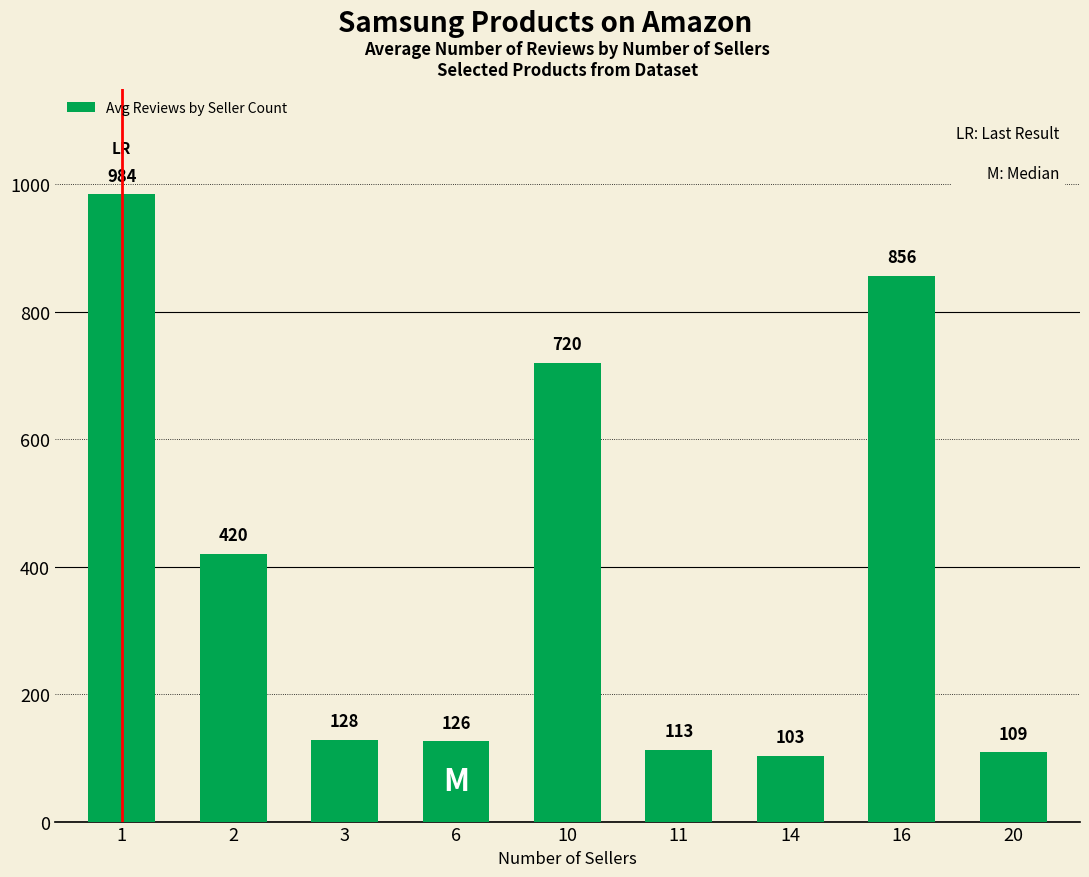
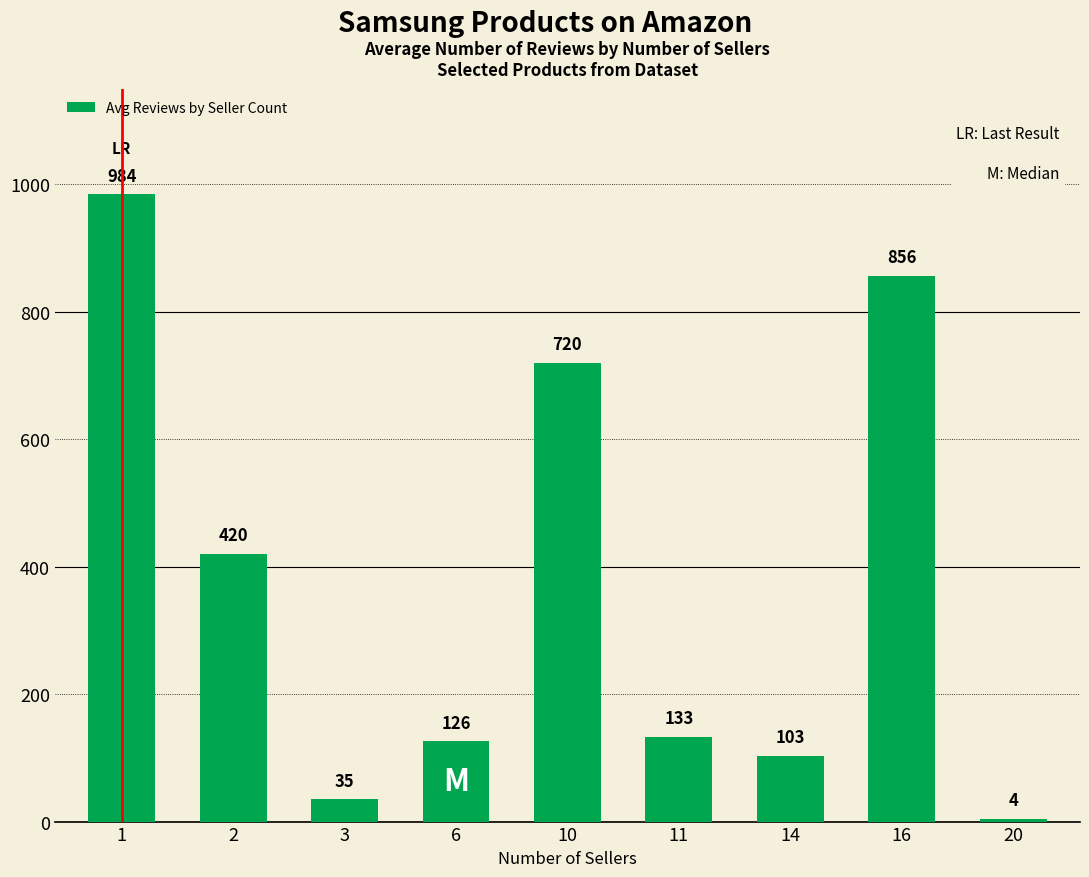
  {
    "1": 984,
    "2": 420,
-   "3": 128,
+   "3": 35,
    "6": 126,
    "10": 720,
-   "11": 113,
+   "11": 133,
    "14": 103,
    "16": 856,
-   "20": 109
+   "20": 4
  }
